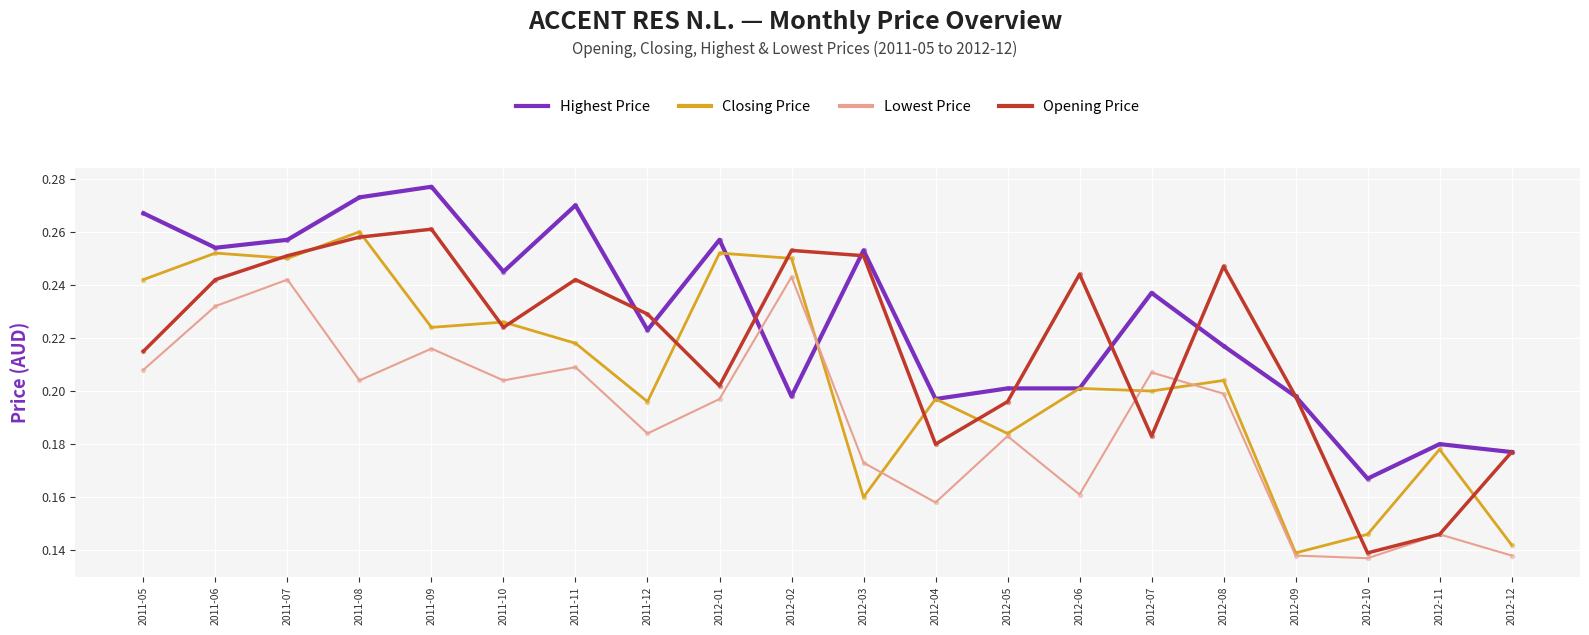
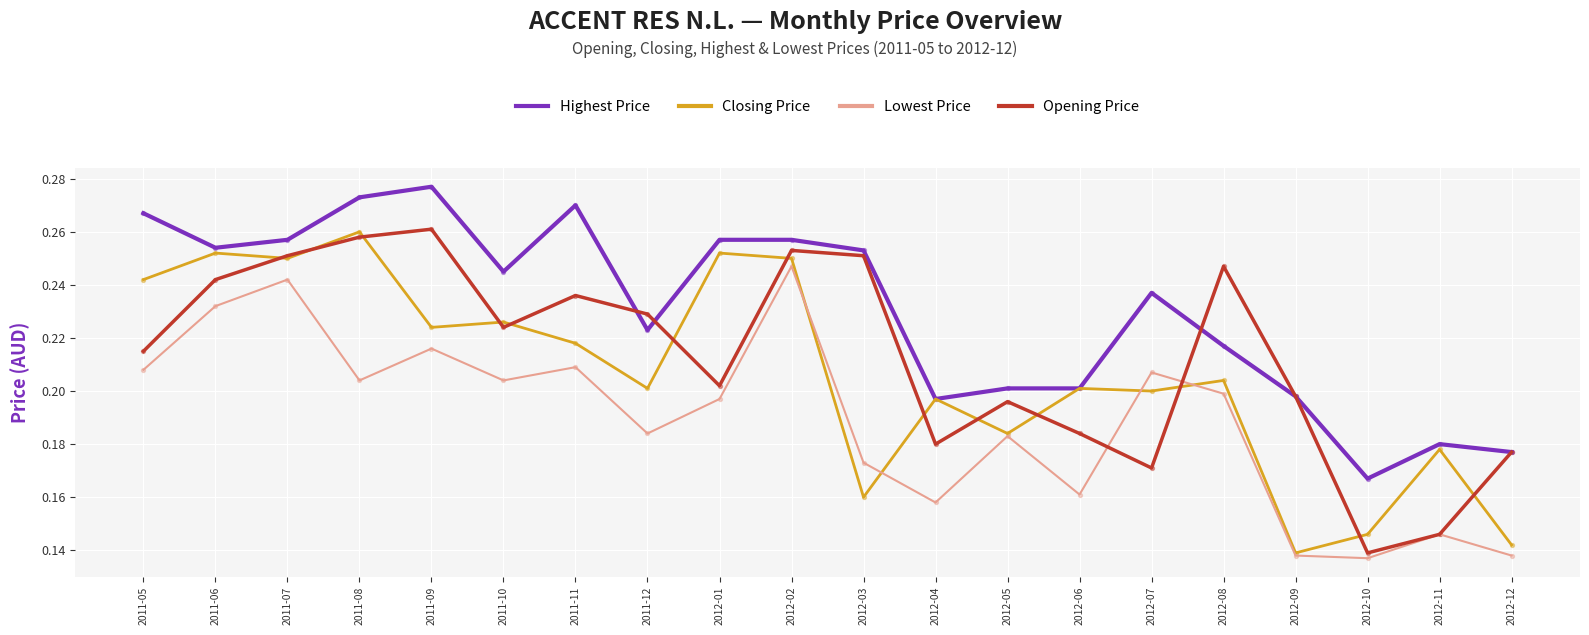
  {
    "Highest Price": {
      "2011-05": 0.267,
      "2011-06": 0.254,
      "2011-07": 0.257,
      "2011-08": 0.273,
      "2011-09": 0.277,
      "2011-10": 0.245,
      "2011-11": 0.270,
      "2011-12": 0.223,
      "2012-01": 0.257,
-     "2012-02": 0.198,
+     "2012-02": 0.257,
      "2012-03": 0.253,
      "2012-05": 0.201,
      "2012-07": 0.237,
      "2012-08": 0.217,
      "2012-10": 0.167,
      "2012-11": 0.180
    },
    "Closing Price": {
      "2011-05": 0.242,
      "2011-06": 0.252,
      "2011-07": 0.250,
      "2011-08": 0.260,
      "2011-09": 0.224,
      "2011-10": 0.226,
      "2011-11": 0.218,
-     "2011-12": 0.196,
+     "2011-12": 0.201,
      "2012-01": 0.252,
      "2012-02": 0.250,
      "2012-03": 0.160,
      "2012-05": 0.184,
      "2012-07": 0.200,
      "2012-08": 0.204,
      "2012-09": 0.139,
      "2012-10": 0.146,
      "2012-11": 0.178,
      "2012-12": 0.142
    },
    "Lowest Price": {
      "2011-05": 0.208,
      "2011-06": 0.232,
      "2011-07": 0.242,
      "2011-08": 0.204,
      "2011-09": 0.216,
      "2011-10": 0.204,
      "2011-11": 0.209,
      "2011-12": 0.184,
      "2012-01": 0.197,
-     "2012-02": 0.243,
+     "2012-02": 0.247,
      "2012-03": 0.173,
      "2012-04": 0.158,
      "2012-05": 0.183,
      "2012-06": 0.161,
      "2012-07": 0.207,
      "2012-08": 0.199,
      "2012-09": 0.138,
      "2012-10": 0.137,
      "2012-12": 0.138
    },
    "Opening Price": {
      "2011-05": 0.215,
      "2011-06": 0.242,
      "2011-07": 0.251,
      "2011-08": 0.258,
      "2011-09": 0.261,
      "2011-10": 0.224,
-     "2011-11": 0.242,
+     "2011-11": 0.236,
      "2011-12": 0.229,
      "2012-01": 0.202,
      "2012-02": 0.253,
      "2012-03": 0.251,
      "2012-04": 0.180,
      "2012-05": 0.196,
-     "2012-06": 0.244,
-     "2012-07": 0.183,
+     "2012-06": 0.184,
+     "2012-07": 0.171,
      "2012-08": 0.247,
      "2012-10": 0.139
    }
  }
